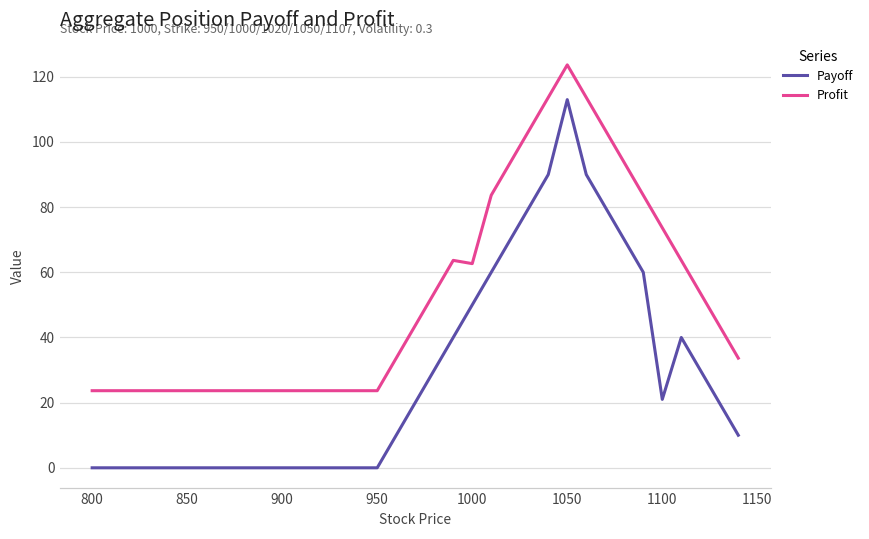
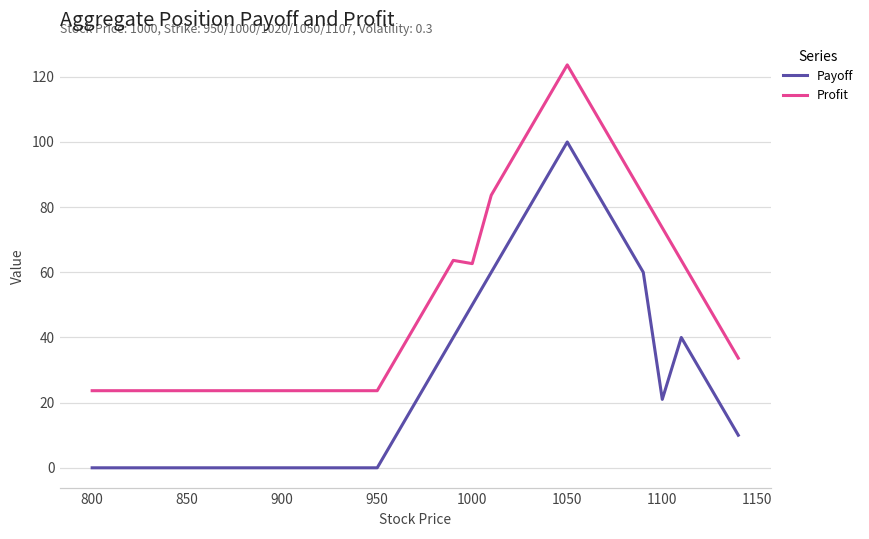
  {
    "Payoff": {
      "800": 0,
      "850": 0,
      "900": 0,
      "950": 0,
      "1000": 50,
-     "1050": 113,
+     "1050": 100,
      "1100": 21
    },
    "Profit": {
      "800": 24,
      "850": 24,
      "900": 24,
      "950": 24,
      "1000": 63,
      "1050": 124,
      "1100": 74
    }
  }
